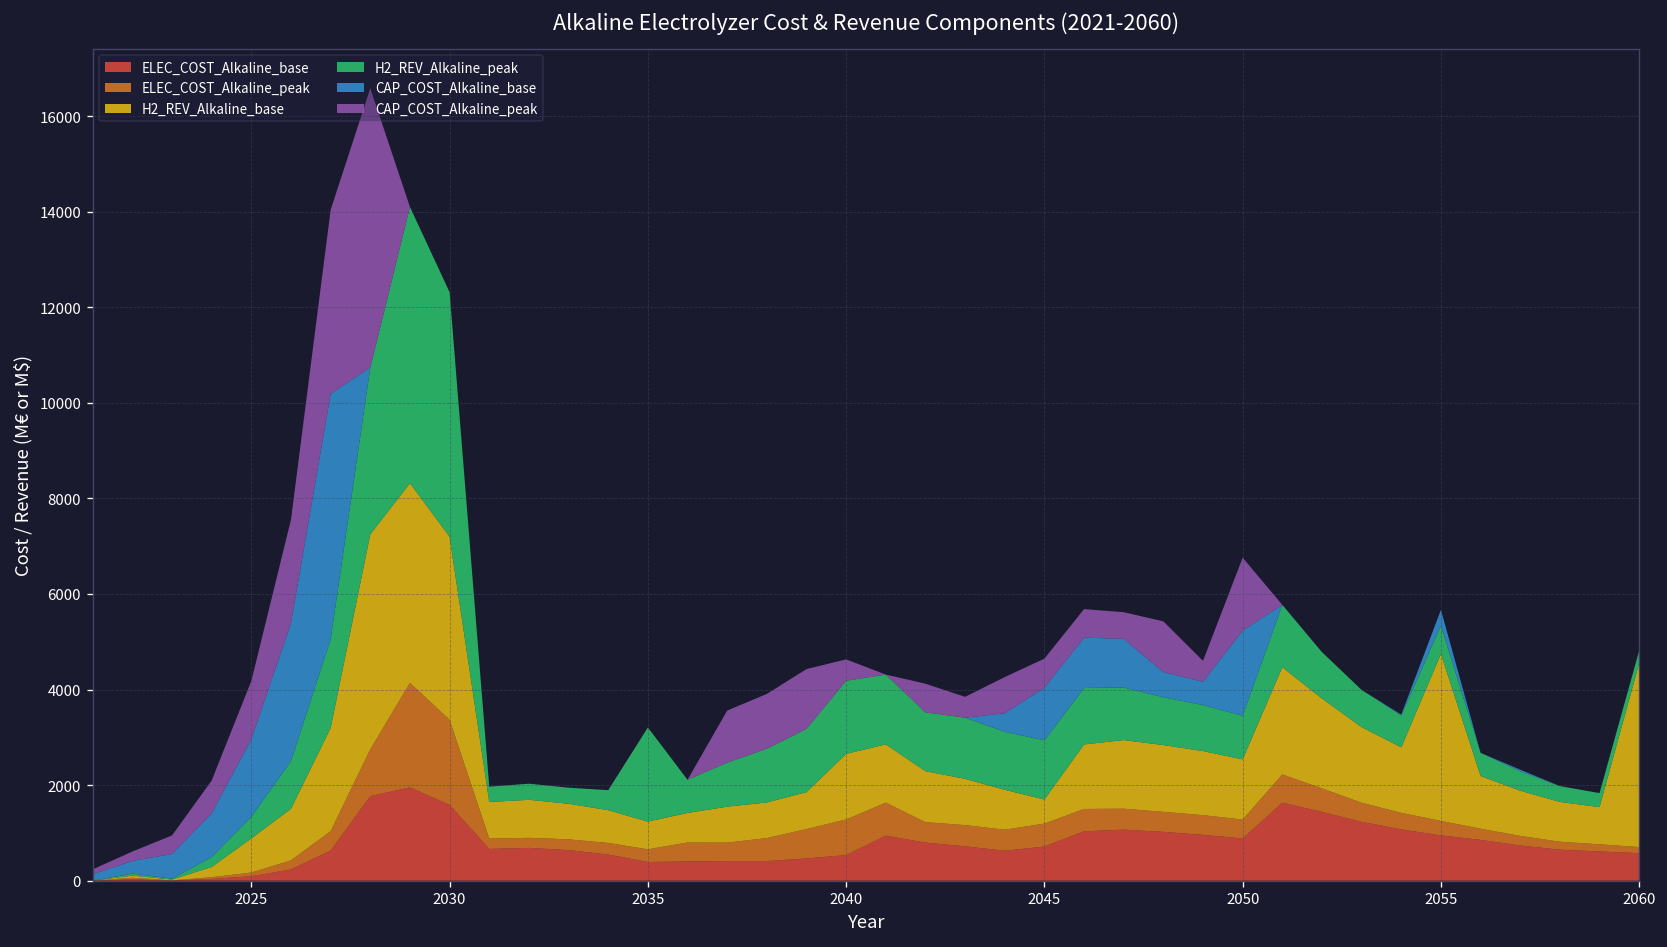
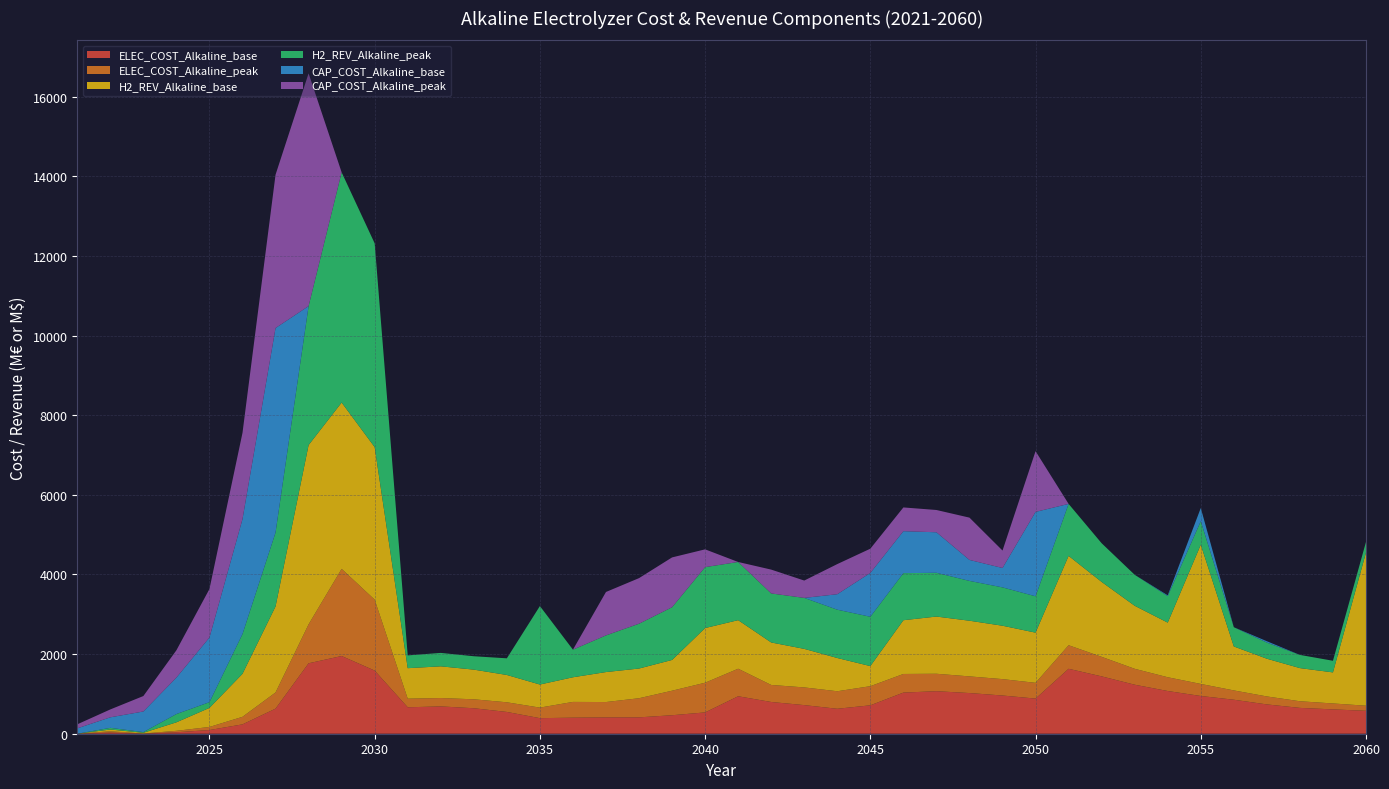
  {
    "H2_REV_Alkaline_base": {
-     "2025": 700,
+     "2025": 500,
      "2030": 3800,
      "2035": 600,
      "2040": 1400,
      "2045": 500,
      "2050": 1300,
      "2055": 3500,
      "2060": 3800
    },
    "H2_REV_Alkaline_peak": {
-     "2025": 500,
+     "2025": 100,
      "2045": 1200,
      "2050": 900,
      "2055": 600
    },
    "CAP_COST_Alkaline_base": {
      "2025": 1600,
      "2045": 1100,
-     "2050": 1800
+     "2050": 2100
    },
    "CAP_COST_Alkaline_peak": {
      "2025": 1200,
      "2040": 400,
      "2045": 600,
      "2050": 1500
    }
  }
